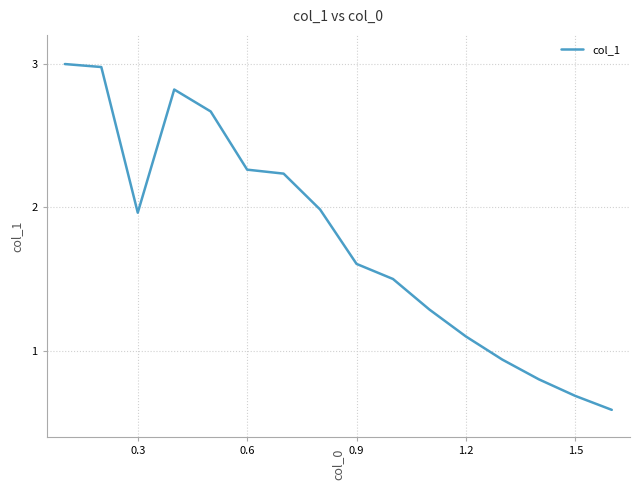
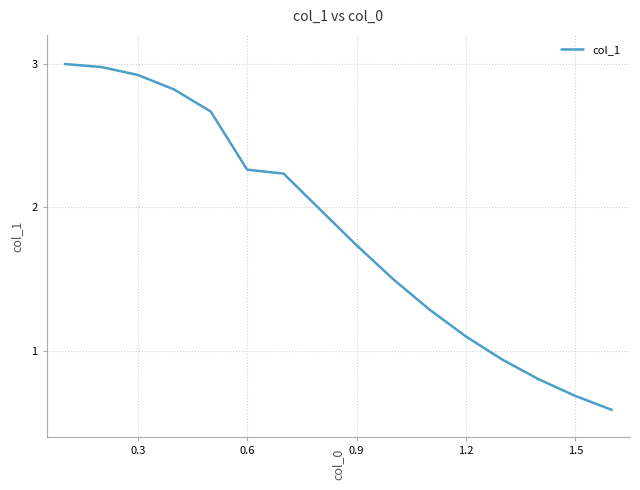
  {
-   "0.3": 1.96,
+   "0.3": 2.92,
    "0.6": 2.26,
-   "0.9": 1.61,
+   "0.9": 1.74,
    "1.2": 1.10,
    "1.5": 0.69
  }
